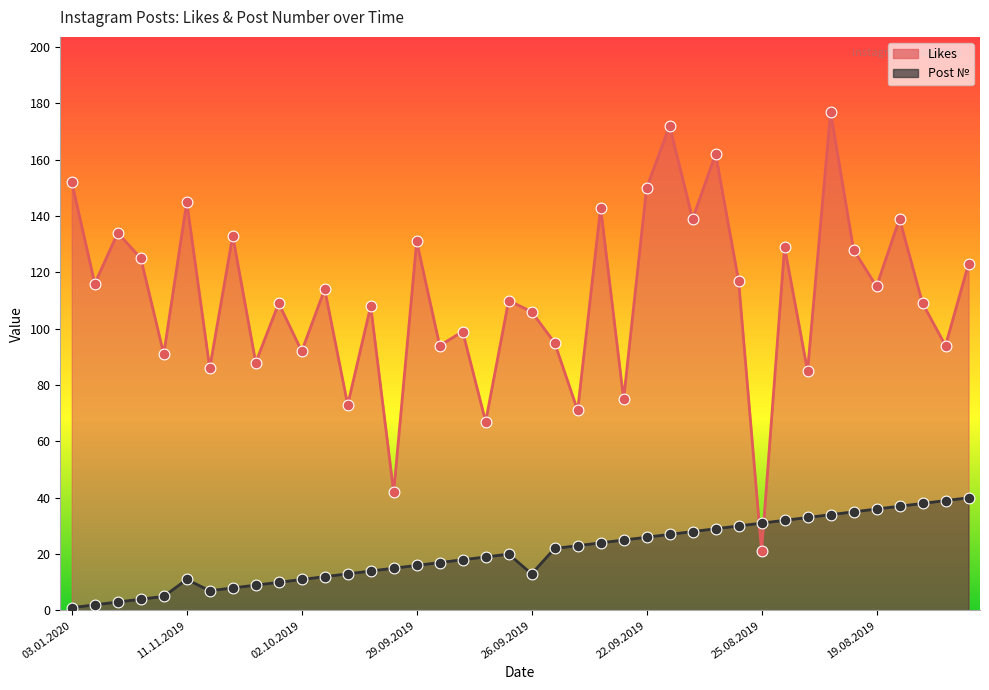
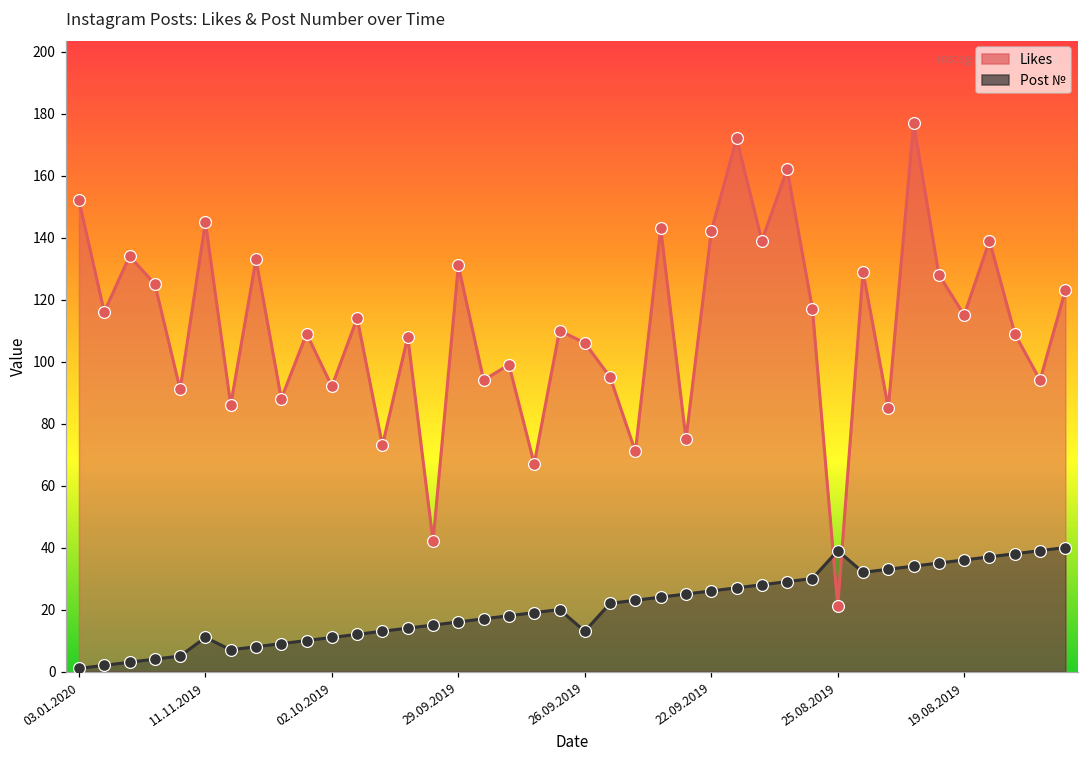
  {
    "Likes": {
      "03.01.2020": 152,
      "11.11.2019": 145,
      "02.10.2019": 92,
      "26.09.2019": 106,
-     "22.09.2019": 150,
+     "22.09.2019": 142,
      "25.08.2019": 21
    },
    "Post №": {
      "03.01.2020": 1,
      "11.11.2019": 11,
      "02.10.2019": 11,
      "26.09.2019": 13,
      "22.09.2019": 26,
-     "25.08.2019": 31
+     "25.08.2019": 39
    }
  }
